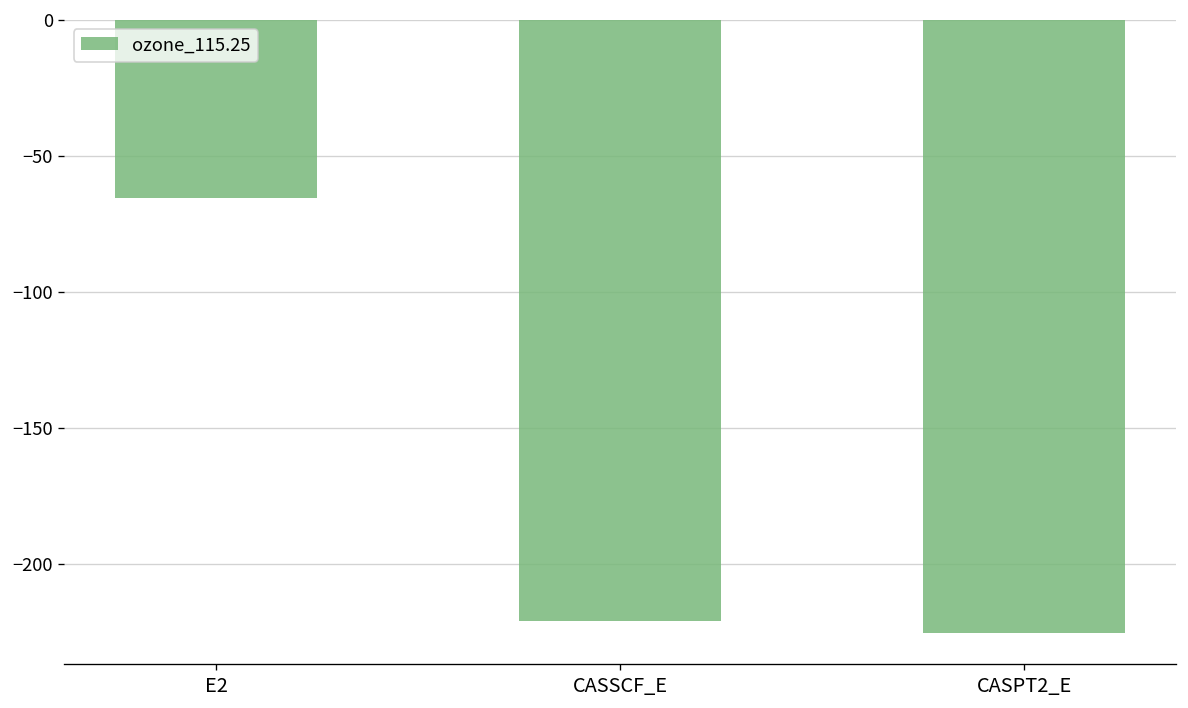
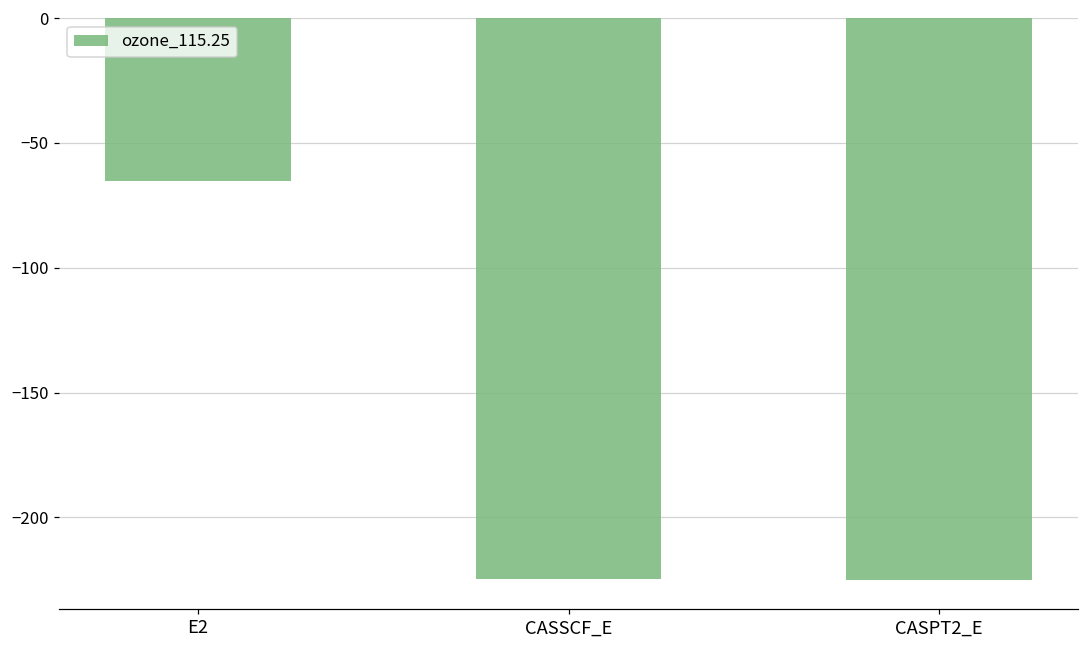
  {
    "E2": -65,
-   "CASSCF_E": -221,
+   "CASSCF_E": -225,
    "CASPT2_E": -225
  }
